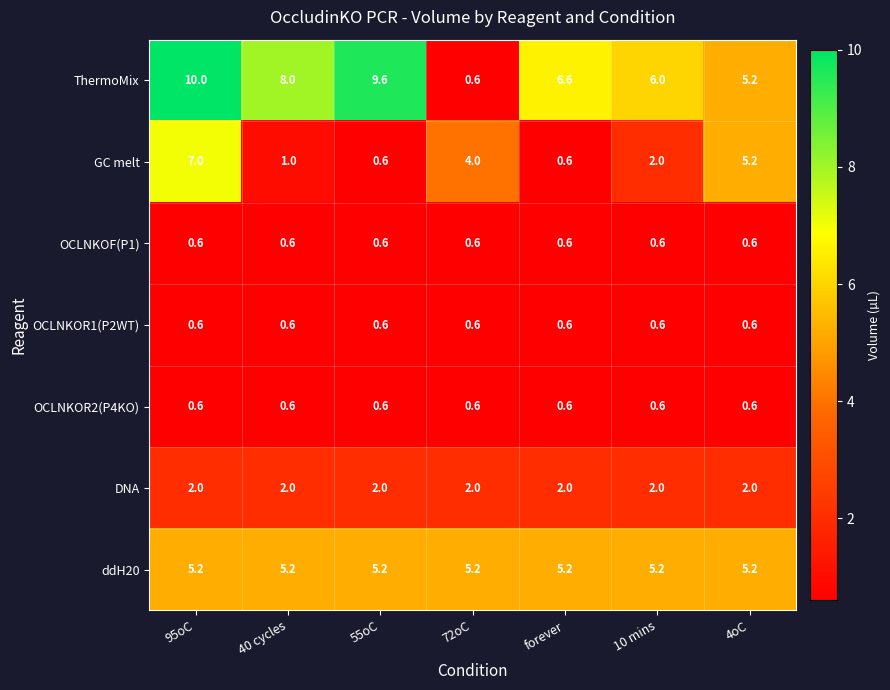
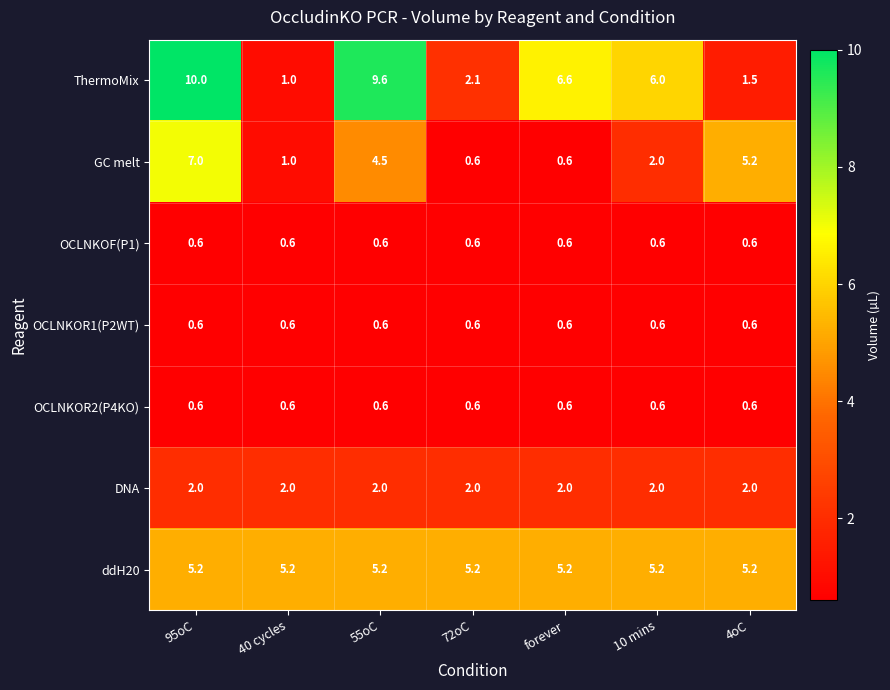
  {
    "ThermoMix": {
      "95oC": 10.0,
-     "40 cycles": 8.0,
+     "40 cycles": 1.0,
      "55oC": 9.6,
-     "72oC": 0.6,
+     "72oC": 2.1,
      "forever": 6.6,
      "10 mins": 6.0,
-     "4oC": 5.2
+     "4oC": 1.5
    },
    "GC melt": {
      "95oC": 7.0,
      "40 cycles": 1.0,
-     "55oC": 0.6,
-     "72oC": 4.0,
+     "55oC": 4.5,
+     "72oC": 0.6,
      "forever": 0.6,
      "10 mins": 2.0,
      "4oC": 5.2
    },
    "OCLNKOF(P1)": {
      "95oC": 0.6,
      "40 cycles": 0.6,
      "55oC": 0.6,
      "72oC": 0.6,
      "forever": 0.6,
      "10 mins": 0.6,
      "4oC": 0.6
    },
    "OCLNKOR1(P2WT)": {
      "95oC": 0.6,
      "40 cycles": 0.6,
      "55oC": 0.6,
      "72oC": 0.6,
      "forever": 0.6,
      "10 mins": 0.6,
      "4oC": 0.6
    },
    "OCLNKOR2(P4KO)": {
      "95oC": 0.6,
      "40 cycles": 0.6,
      "55oC": 0.6,
      "72oC": 0.6,
      "forever": 0.6,
      "10 mins": 0.6,
      "4oC": 0.6
    },
    "DNA": {
      "95oC": 2.0,
      "40 cycles": 2.0,
      "55oC": 2.0,
      "72oC": 2.0,
      "forever": 2.0,
      "10 mins": 2.0,
      "4oC": 2.0
    },
    "ddH20": {
      "95oC": 5.2,
      "40 cycles": 5.2,
      "55oC": 5.2,
      "72oC": 5.2,
      "forever": 5.2,
      "10 mins": 5.2,
      "4oC": 5.2
    }
  }
